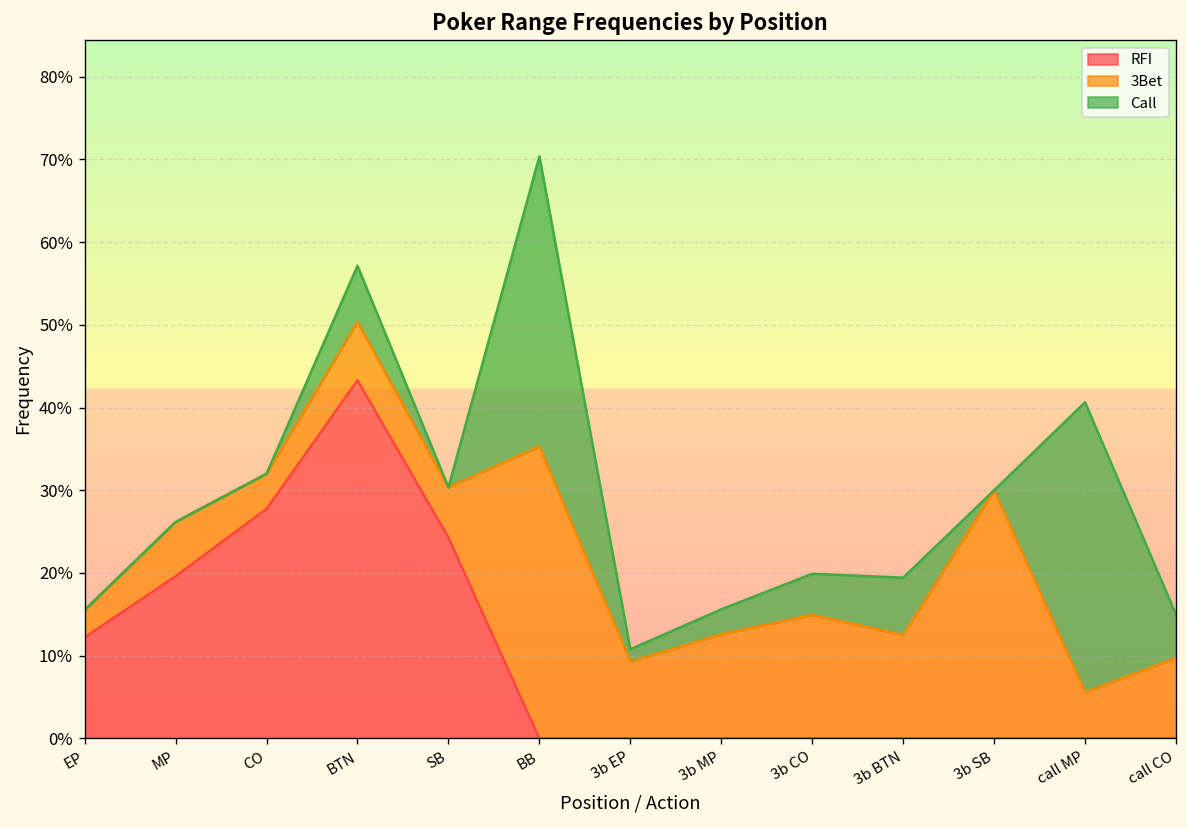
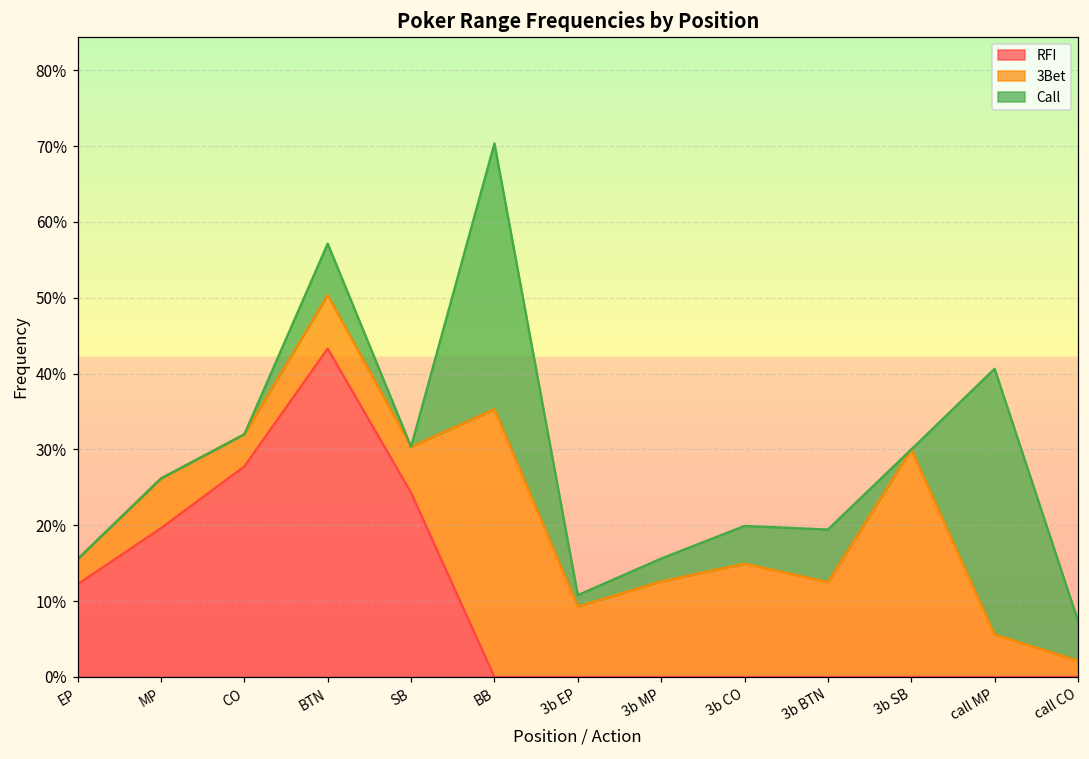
  {
    "RFI": {
      "EP": "12%",
      "MP": "20%",
      "CO": "28%",
      "BTN": "43%",
      "SB": "24%",
      "BB": "0%",
      "3b EP": "0%",
      "3b MP": "0%",
      "3b CO": "0%",
      "3b BTN": "0%",
      "3b SB": "0%",
      "call MP": "0%",
      "call CO": "0%"
    },
    "3Bet": {
      "BTN": "7%",
      "BB": "35%",
      "3b EP": "9%",
      "3b MP": "13%",
      "3b CO": "15%",
      "3b BTN": "13%",
      "call MP": "6%",
-     "call CO": "10%"
+     "call CO": "2%"
    },
    "Call": {
      "BTN": "7%",
      "BB": "35%",
      "3b EP": "2%",
      "3b MP": "3%",
      "3b CO": "5%",
      "3b BTN": "7%",
      "call MP": "35%",
      "call CO": "5%"
    }
  }
